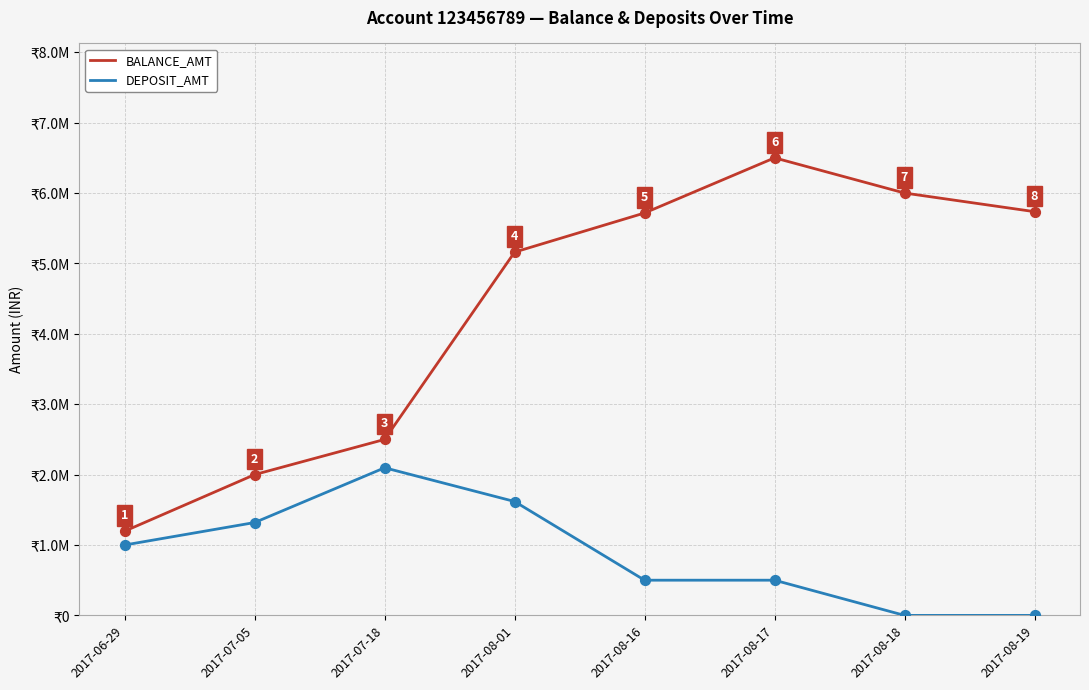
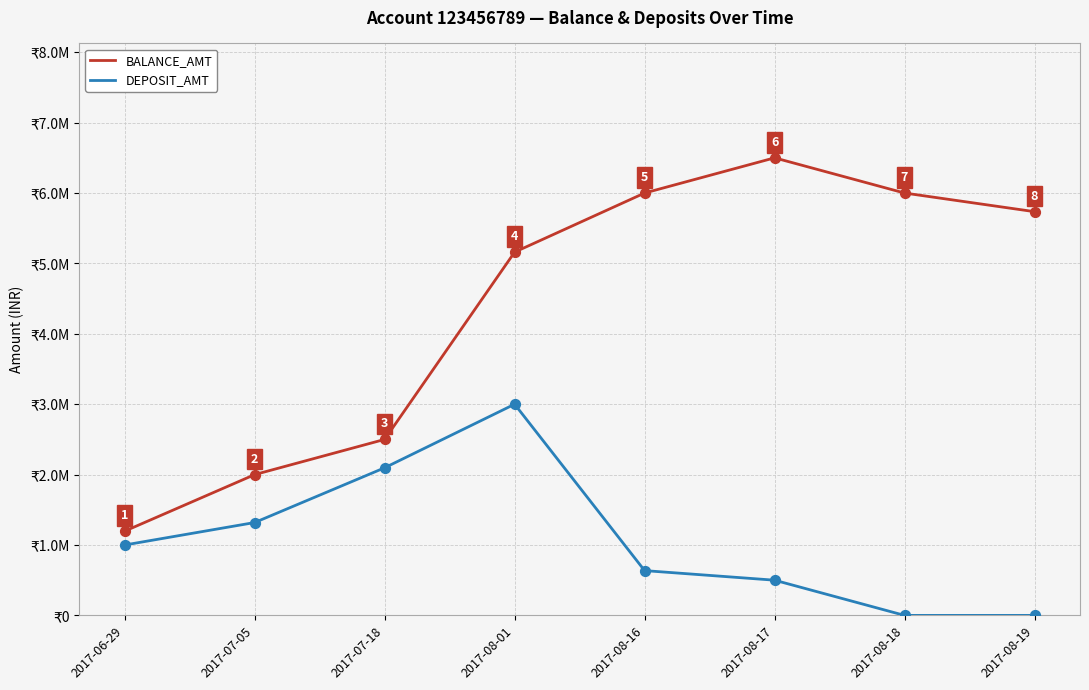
  {
    "BALANCE_AMT": {
-     "2017-08-16": "₹5700000"
+     "2017-08-16": "₹6000000"
    },
    "DEPOSIT_AMT": {
      "2017-06-29": "₹1000000",
      "2017-07-05": "₹1300000",
      "2017-07-18": "₹2100000",
-     "2017-08-01": "₹1600000",
-     "2017-08-16": "₹500000",
+     "2017-08-01": "₹3000000",
+     "2017-08-16": "₹600000",
      "2017-08-17": "₹500000",
      "2017-08-18": "₹0",
      "2017-08-19": "₹0"
    }
  }
